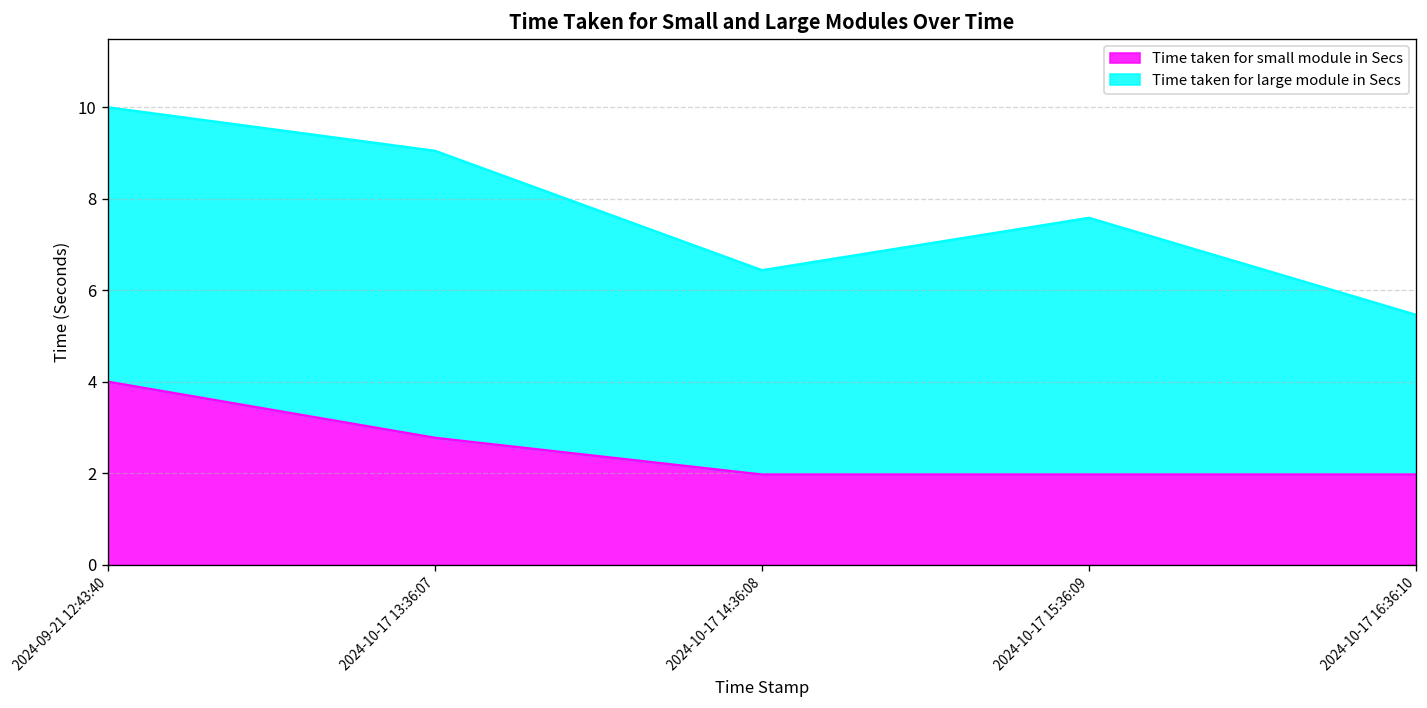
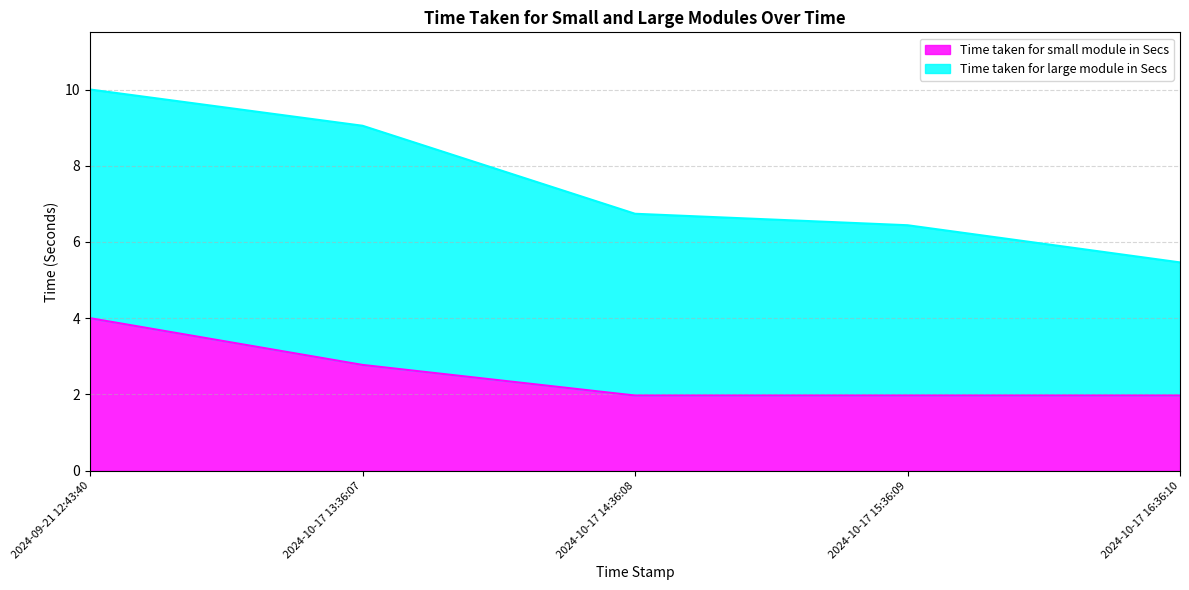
  {
    "Time taken for small module in Secs": {
      "2024-09-21 12:43:40": 4.0,
      "2024-10-17 13:36:07": 2.8,
      "2024-10-17 14:36:08": 2.0,
      "2024-10-17 15:36:09": 2.0,
      "2024-10-17 16:36:10": 2.0
    },
    "Time taken for large module in Secs": {
      "2024-09-21 12:43:40": 6.0,
      "2024-10-17 13:36:07": 6.3,
-     "2024-10-17 14:36:08": 4.5,
-     "2024-10-17 15:36:09": 5.6,
+     "2024-10-17 14:36:08": 4.8,
+     "2024-10-17 15:36:09": 4.5,
      "2024-10-17 16:36:10": 3.5
    }
  }
